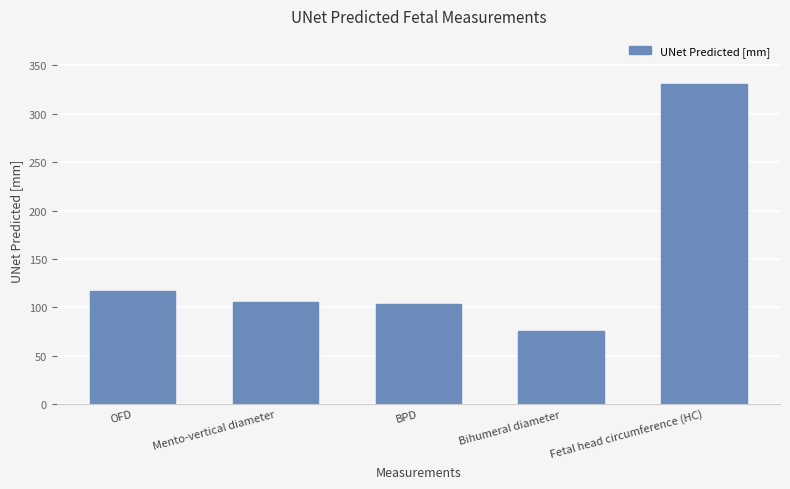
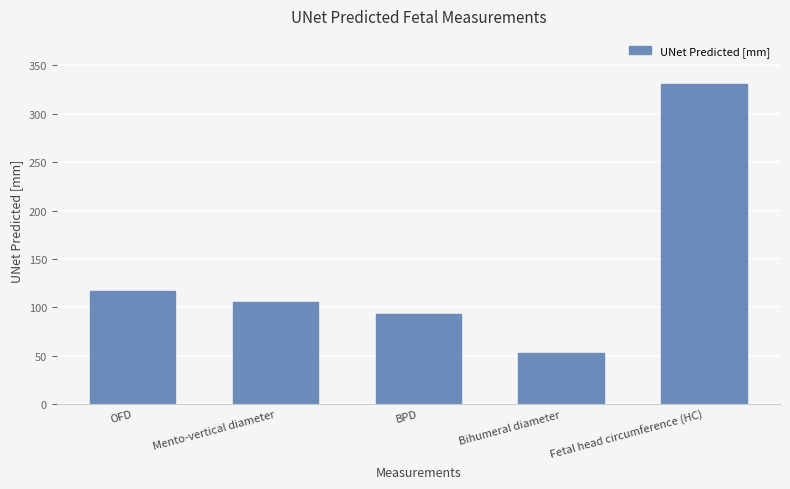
  {
    "OFD": 120,
    "Mento-vertical diameter": 110,
-   "BPD": 100,
-   "Bihumeral diameter": 80,
+   "BPD": 90,
+   "Bihumeral diameter": 50,
    "Fetal head circumference (HC)": 330
  }
